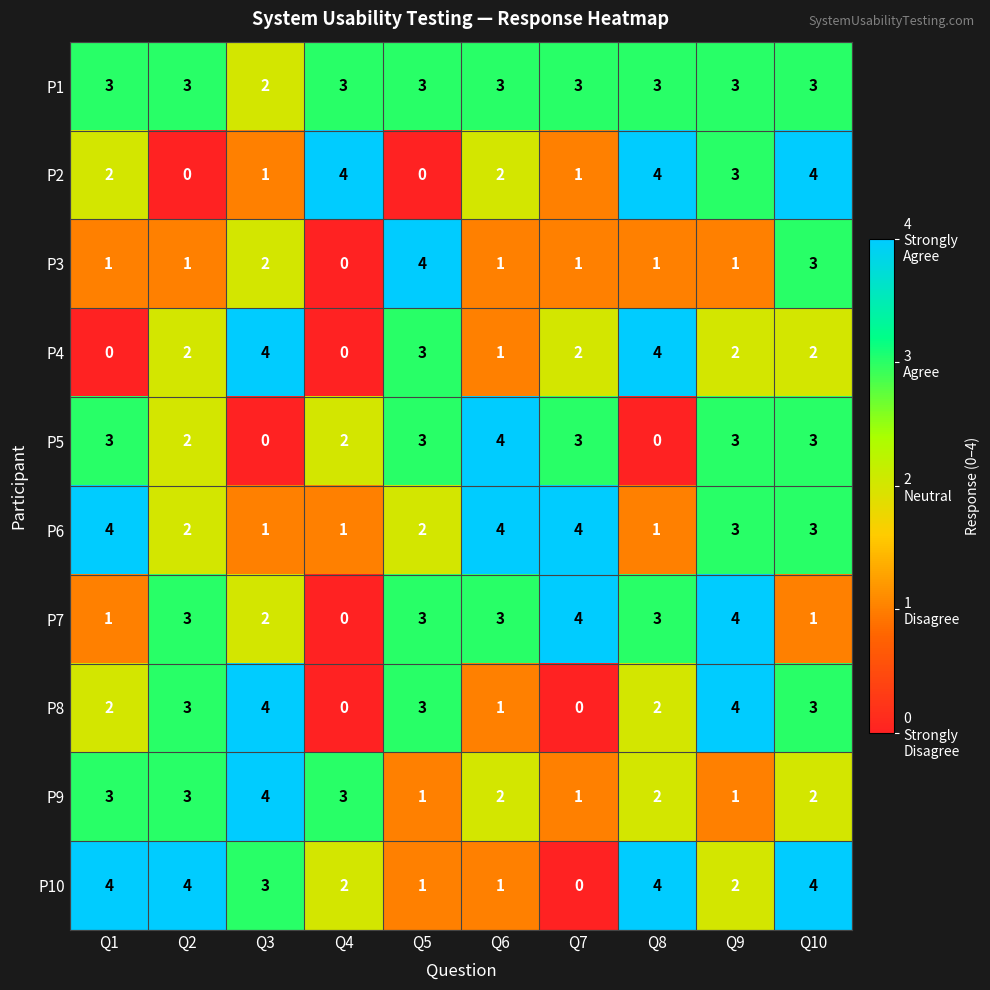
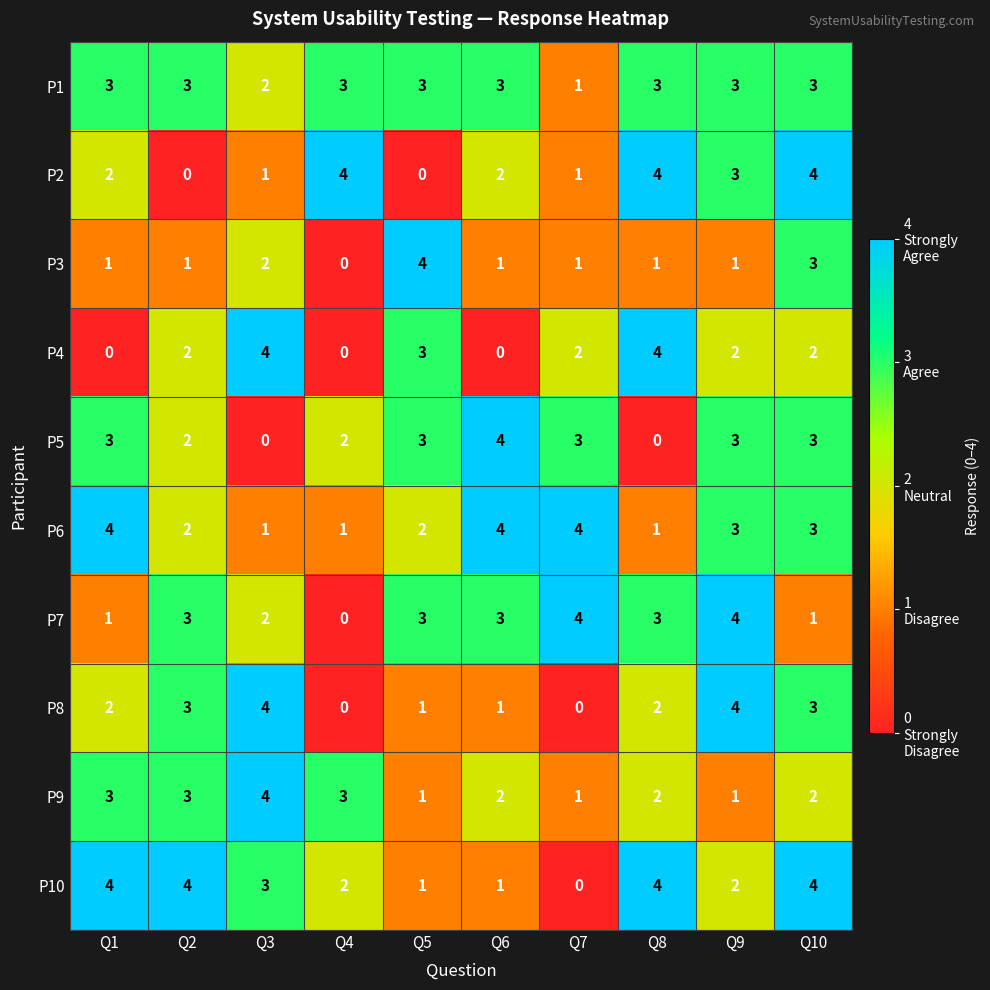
  {
    "P1": {
      "Q1": 3,
      "Q2": 3,
      "Q3": 2,
      "Q4": 3,
      "Q5": 3,
      "Q6": 3,
-     "Q7": 3,
+     "Q7": 1,
      "Q8": 3,
      "Q9": 3,
      "Q10": 3
    },
    "P2": {
      "Q1": 2,
      "Q2": 0,
      "Q3": 1,
      "Q4": 4,
      "Q5": 0,
      "Q6": 2,
      "Q7": 1,
      "Q8": 4,
      "Q9": 3,
      "Q10": 4
    },
    "P3": {
      "Q1": 1,
      "Q2": 1,
      "Q3": 2,
      "Q4": 0,
      "Q5": 4,
      "Q6": 1,
      "Q7": 1,
      "Q8": 1,
      "Q9": 1,
      "Q10": 3
    },
    "P4": {
      "Q1": 0,
      "Q2": 2,
      "Q3": 4,
      "Q4": 0,
      "Q5": 3,
-     "Q6": 1,
+     "Q6": 0,
      "Q7": 2,
      "Q8": 4,
      "Q9": 2,
      "Q10": 2
    },
    "P5": {
      "Q1": 3,
      "Q2": 2,
      "Q3": 0,
      "Q4": 2,
      "Q5": 3,
      "Q6": 4,
      "Q7": 3,
      "Q8": 0,
      "Q9": 3,
      "Q10": 3
    },
    "P6": {
      "Q1": 4,
      "Q2": 2,
      "Q3": 1,
      "Q4": 1,
      "Q5": 2,
      "Q6": 4,
      "Q7": 4,
      "Q8": 1,
      "Q9": 3,
      "Q10": 3
    },
    "P7": {
      "Q1": 1,
      "Q2": 3,
      "Q3": 2,
      "Q4": 0,
      "Q5": 3,
      "Q6": 3,
      "Q7": 4,
      "Q8": 3,
      "Q9": 4,
      "Q10": 1
    },
    "P8": {
      "Q1": 2,
      "Q2": 3,
      "Q3": 4,
      "Q4": 0,
-     "Q5": 3,
+     "Q5": 1,
      "Q6": 1,
      "Q7": 0,
      "Q8": 2,
      "Q9": 4,
      "Q10": 3
    },
    "P9": {
      "Q1": 3,
      "Q2": 3,
      "Q3": 4,
      "Q4": 3,
      "Q5": 1,
      "Q6": 2,
      "Q7": 1,
      "Q8": 2,
      "Q9": 1,
      "Q10": 2
    },
    "P10": {
      "Q1": 4,
      "Q2": 4,
      "Q3": 3,
      "Q4": 2,
      "Q5": 1,
      "Q6": 1,
      "Q7": 0,
      "Q8": 4,
      "Q9": 2,
      "Q10": 4
    }
  }
